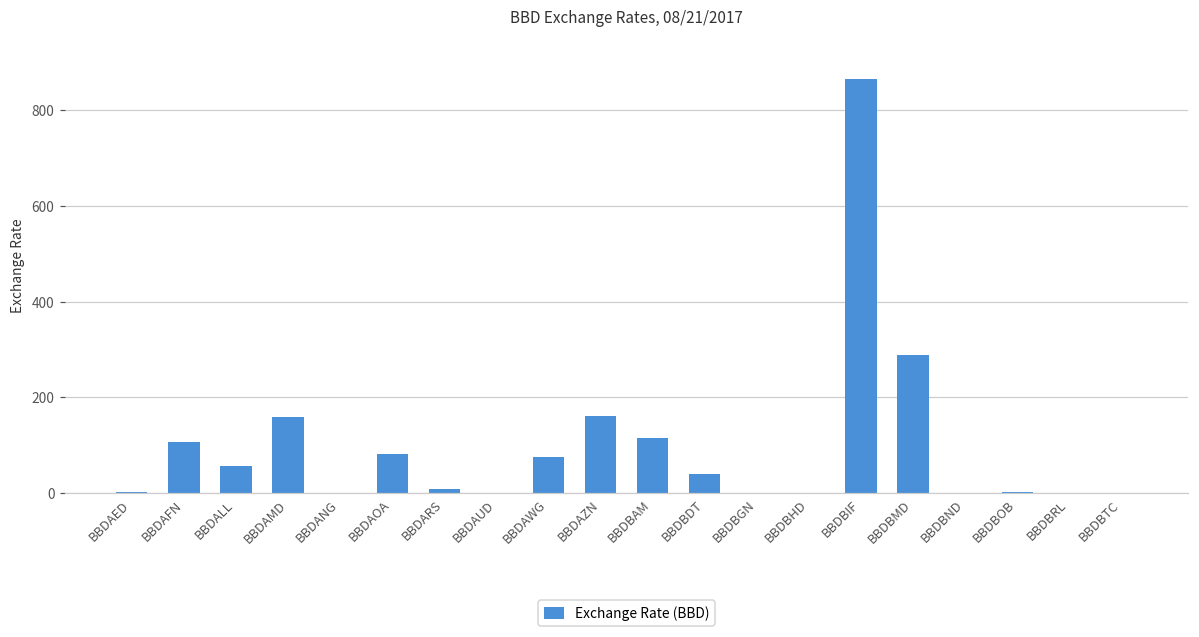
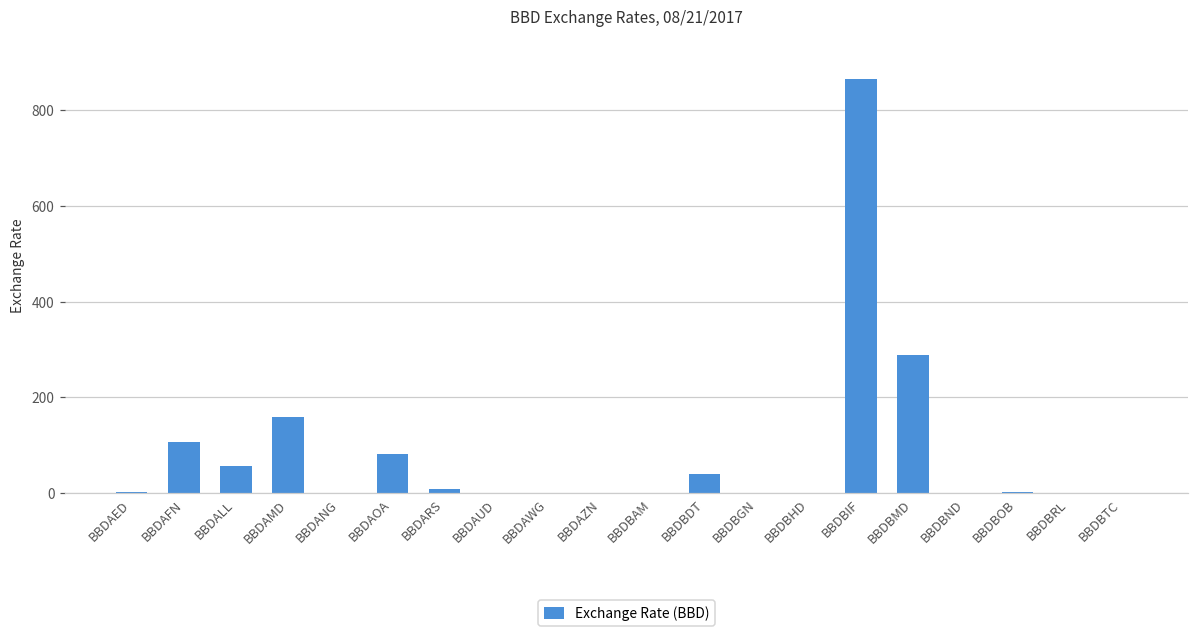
  {
    "BBDAFN": 110,
    "BBDALL": 60,
    "BBDAMD": 160,
    "BBDAOA": 80,
    "BBDARS": 10,
-   "BBDAWG": 80,
-   "BBDAZN": 160,
-   "BBDBAM": 120,
+   "BBDAWG": 0,
+   "BBDAZN": 0,
+   "BBDBAM": 0,
    "BBDBDT": 40,
    "BBDBIF": 860,
    "BBDBMD": 290
  }
